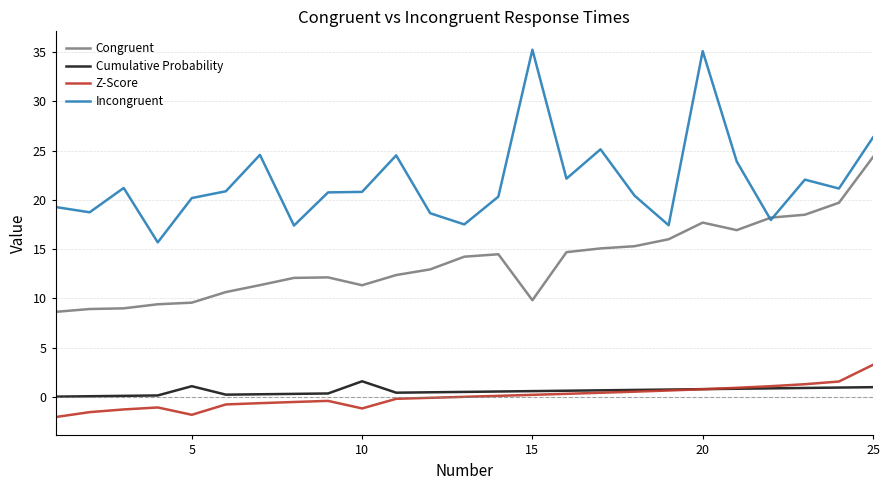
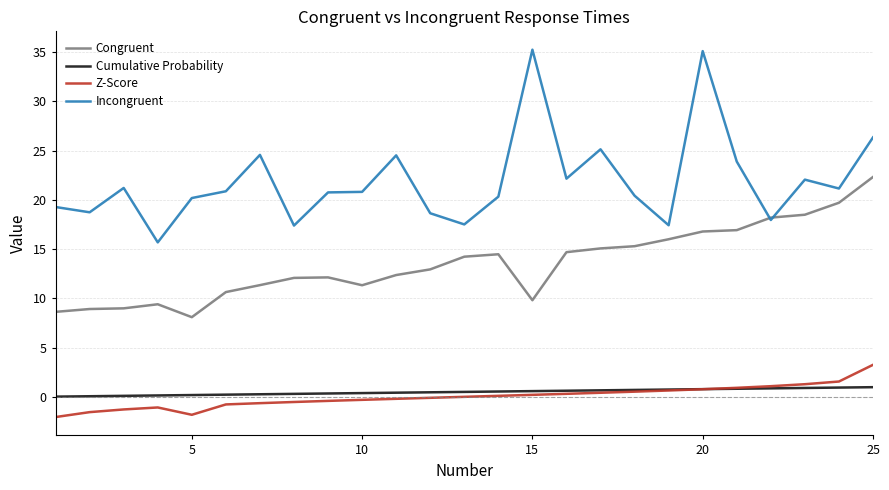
  {
    "Congruent": {
-     "5": 10,
+     "5": 8,
      "10": 11,
      "15": 10,
-     "20": 18,
-     "25": 24
+     "20": 17,
+     "25": 22
    },
    "Cumulative Probability": {
-     "5": 1,
-     "10": 2,
+     "5": 0,
+     "10": 0,
      "15": 1,
      "25": 1
    },
    "Z-Score": {
      "5": -2,
-     "10": -1,
+     "10": 0,
      "15": 0,
      "25": 3
    },
    "Incongruent": {
      "5": 20,
      "10": 21,
      "15": 35,
      "20": 35,
      "25": 26
    }
  }
